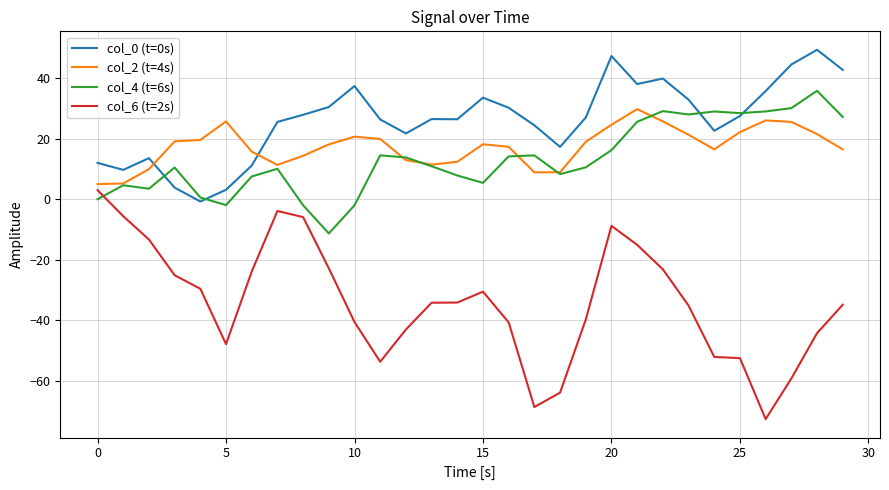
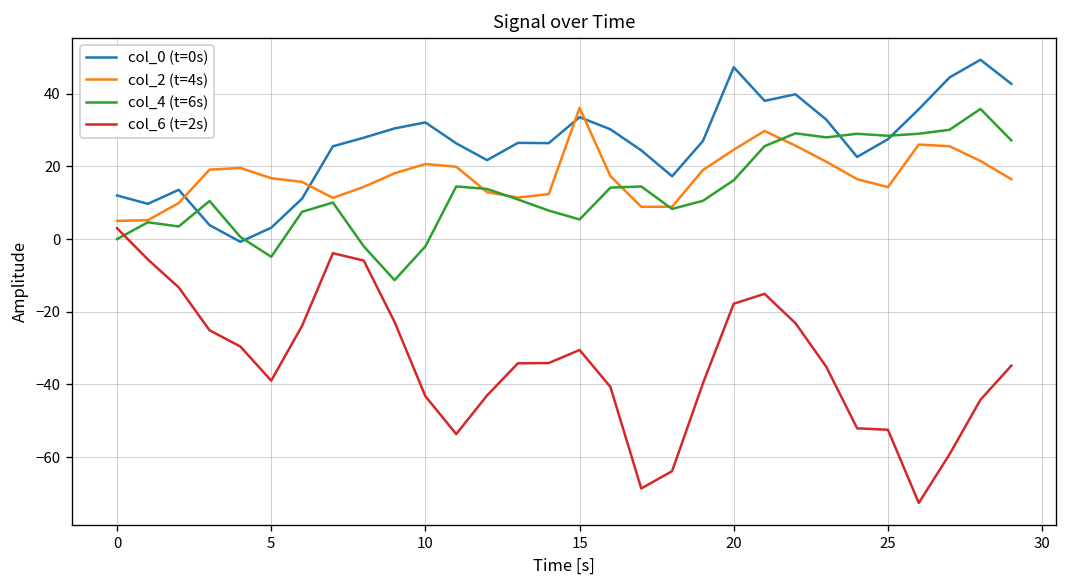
  {
    "col_0 (t=0s)": {
      "0": 12,
      "5": 3,
-     "10": 37,
+     "10": 32,
      "15": 34,
      "20": 47,
      "25": 27
    },
    "col_2 (t=4s)": {
      "0": 5,
-     "5": 26,
+     "5": 17,
      "10": 21,
-     "15": 18,
+     "15": 36,
      "20": 25,
-     "25": 22
+     "25": 14
    },
    "col_4 (t=6s)": {
      "0": 0,
-     "5": -2,
+     "5": -5,
      "10": -2,
      "15": 5,
      "20": 16,
      "25": 28
    },
    "col_6 (t=2s)": {
      "0": 3,
-     "5": -48,
-     "10": -41,
+     "5": -39,
+     "10": -43,
      "15": -31,
-     "20": -9,
+     "20": -18,
      "25": -52
    }
  }
